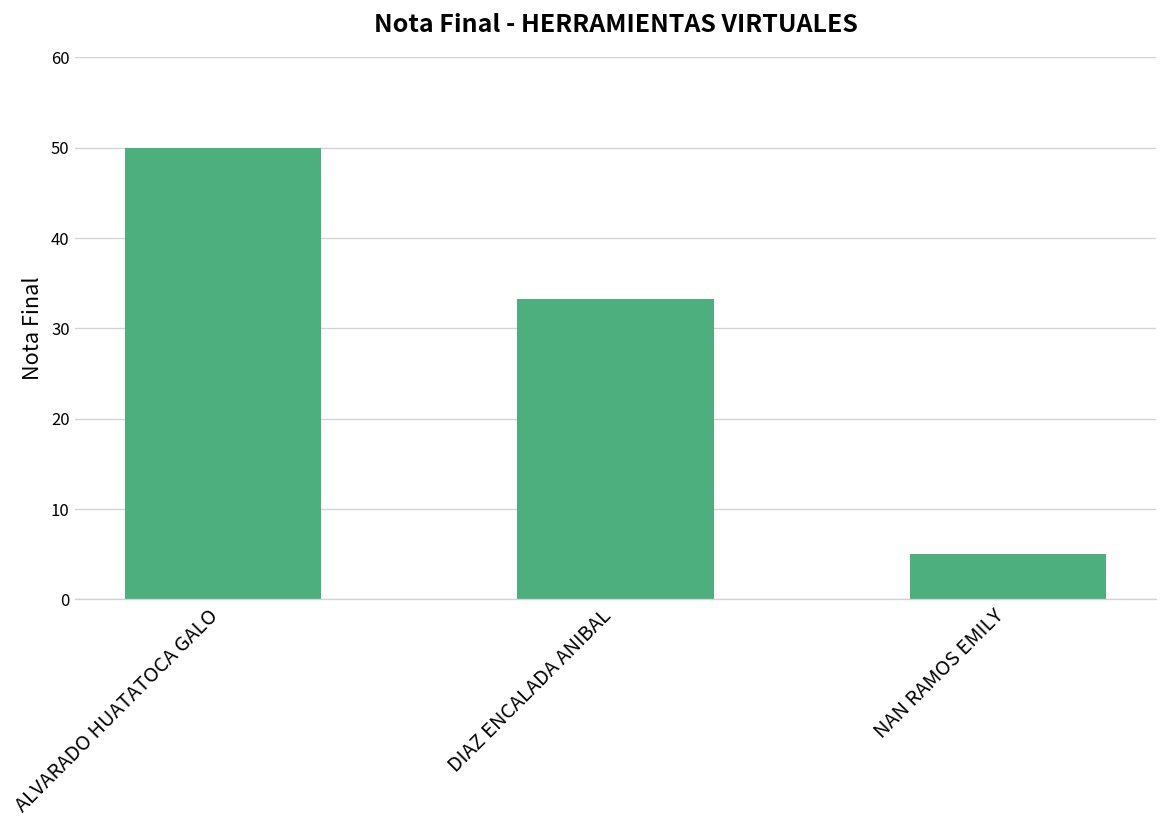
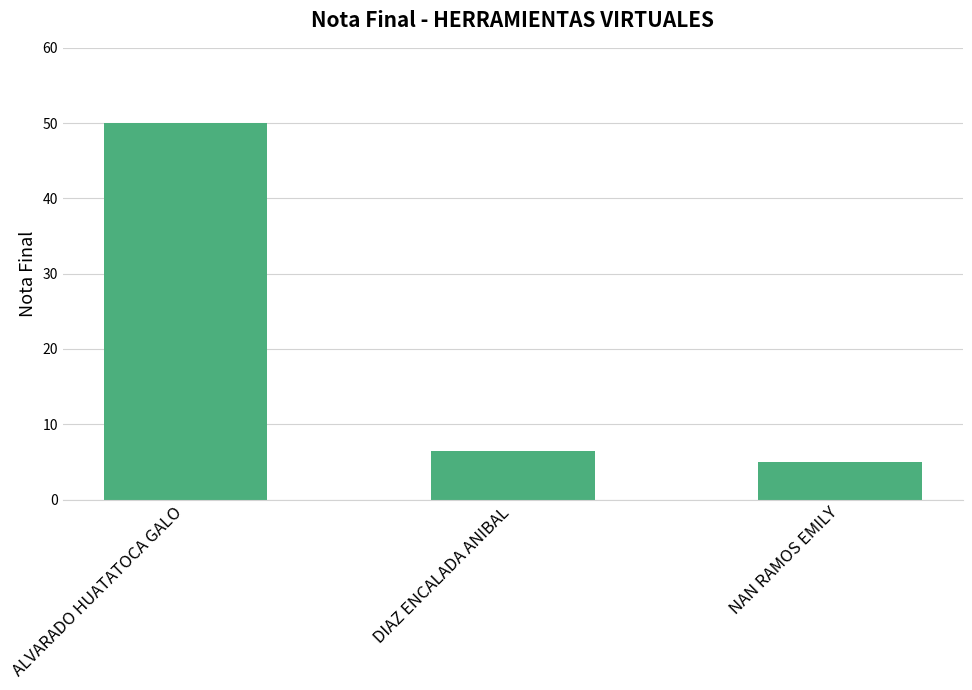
  {
    "ALVARADO HUATATOCA GALO": 50,
-   "DIAZ ENCALADA ANIBAL": 33,
+   "DIAZ ENCALADA ANIBAL": 7,
    "NAN RAMOS EMILY": 5
  }
